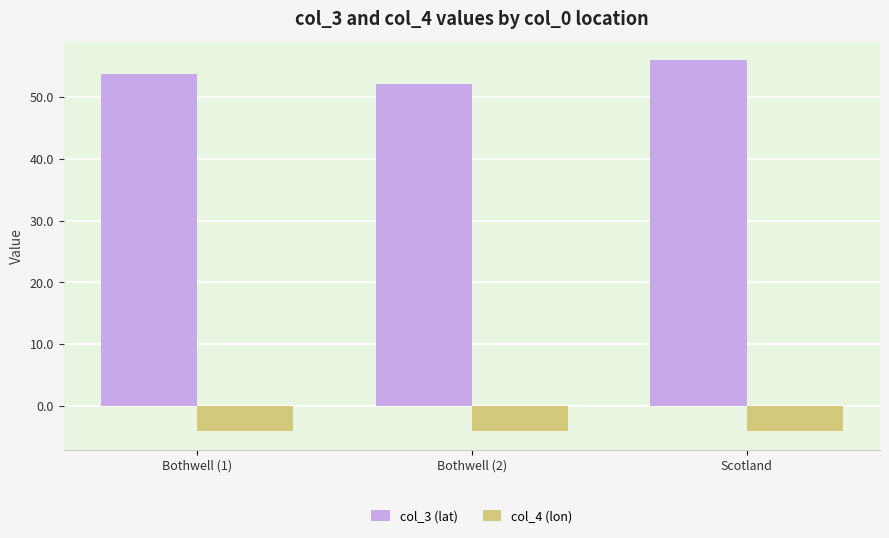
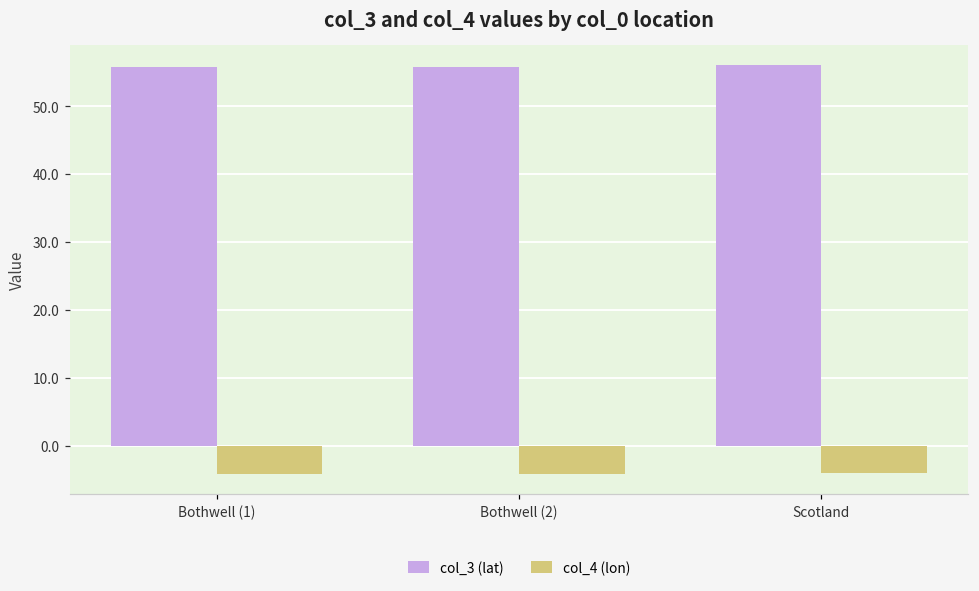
  {
    "col_3 (lat)": {
-     "Bothwell (1)": 54,
-     "Bothwell (2)": 52,
+     "Bothwell (1)": 56,
+     "Bothwell (2)": 56,
      "Scotland": 56
    },
    "col_4 (lon)": {
      "Bothwell (1)": -4,
      "Bothwell (2)": -4,
      "Scotland": -4
    }
  }
